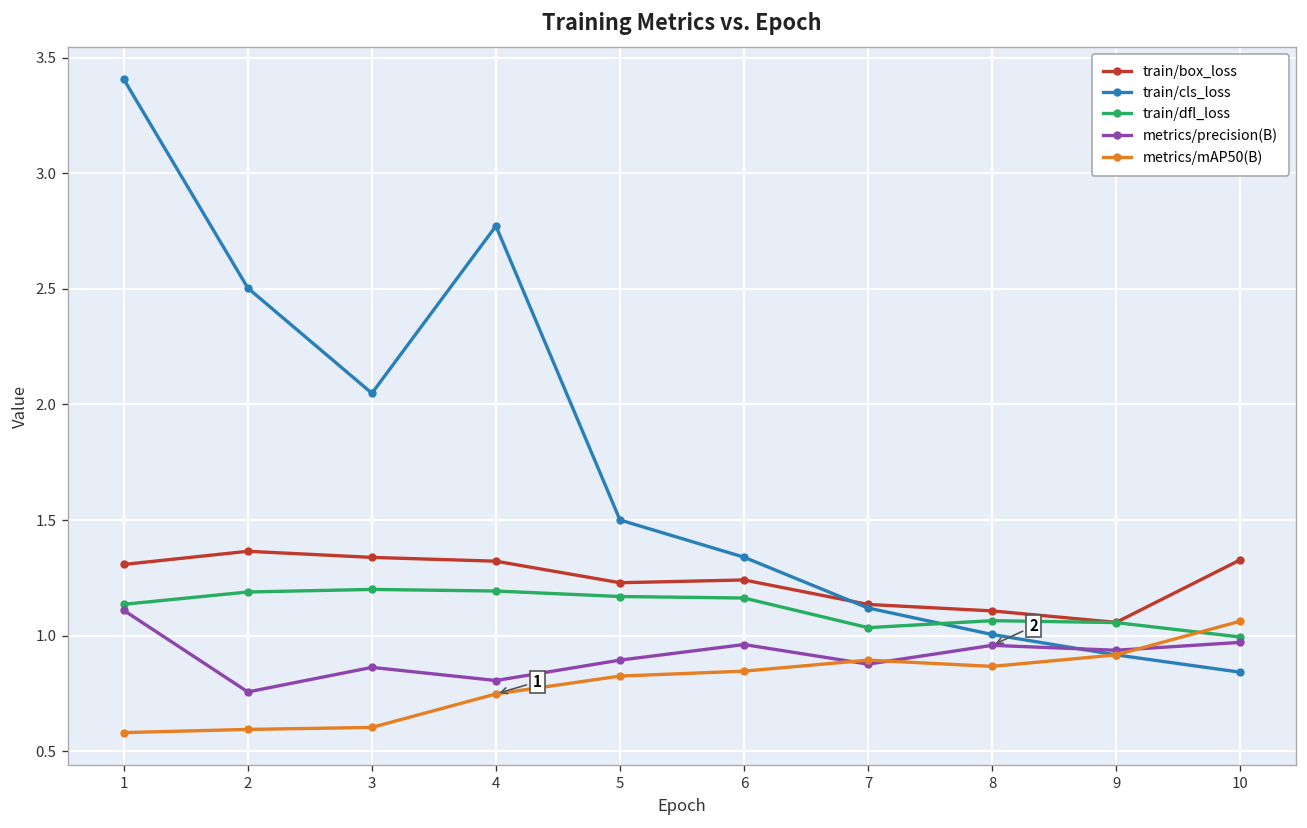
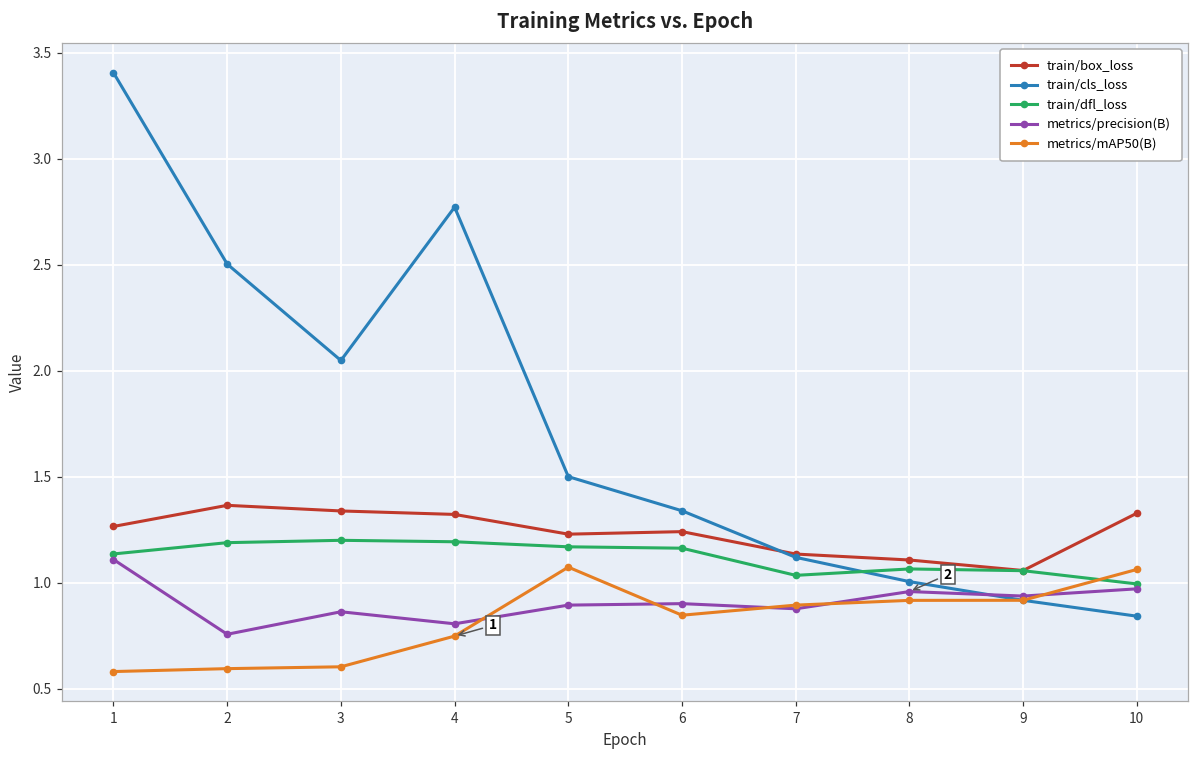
  {
    "train/box_loss": {
-     "1": 1.31,
+     "1": 1.27,
      "2": 1.37,
      "3": 1.34,
      "4": 1.32,
      "5": 1.23,
      "6": 1.24,
      "7": 1.14,
      "8": 1.11,
      "10": 1.33
    },
    "train/cls_loss": {
      "1": 3.41,
      "2": 2.50,
      "3": 2.05,
      "4": 2.77,
      "5": 1.50,
      "6": 1.34,
      "7": 1.12,
      "10": 0.84
    },
    "train/dfl_loss": {
      "1": 1.14,
      "2": 1.19,
      "3": 1.20,
      "4": 1.19,
      "5": 1.17,
      "6": 1.16,
      "7": 1.03,
      "10": 0.99
    },
    "metrics/precision(B)": {
      "1": 1.11,
      "2": 0.76,
      "3": 0.86,
      "5": 0.89,
-     "6": 0.96,
+     "6": 0.90,
      "7": 0.88,
      "9": 0.94,
      "10": 0.97
    },
    "metrics/mAP50(B)": {
      "1": 0.58,
      "2": 0.59,
      "3": 0.60,
-     "5": 0.83,
+     "5": 1.07,
      "6": 0.85,
      "7": 0.89,
-     "8": 0.87,
+     "8": 0.92,
      "10": 1.06
    }
  }
